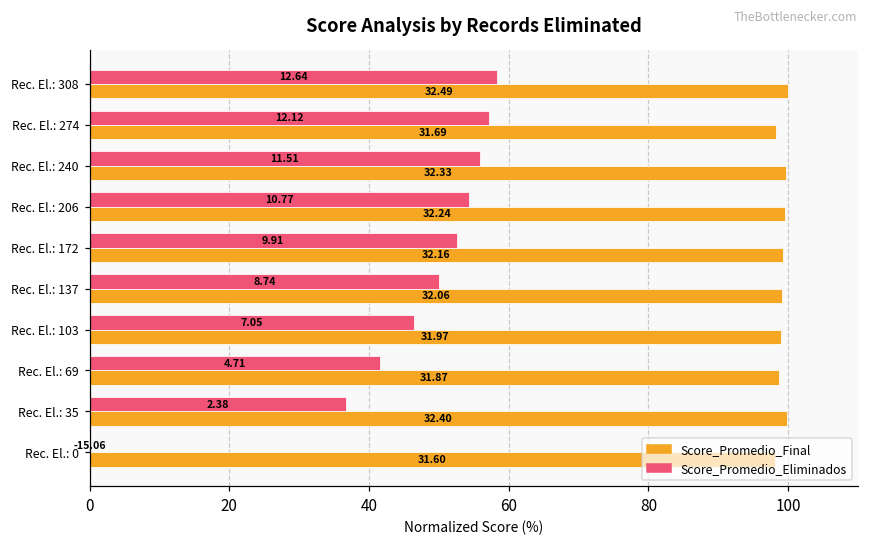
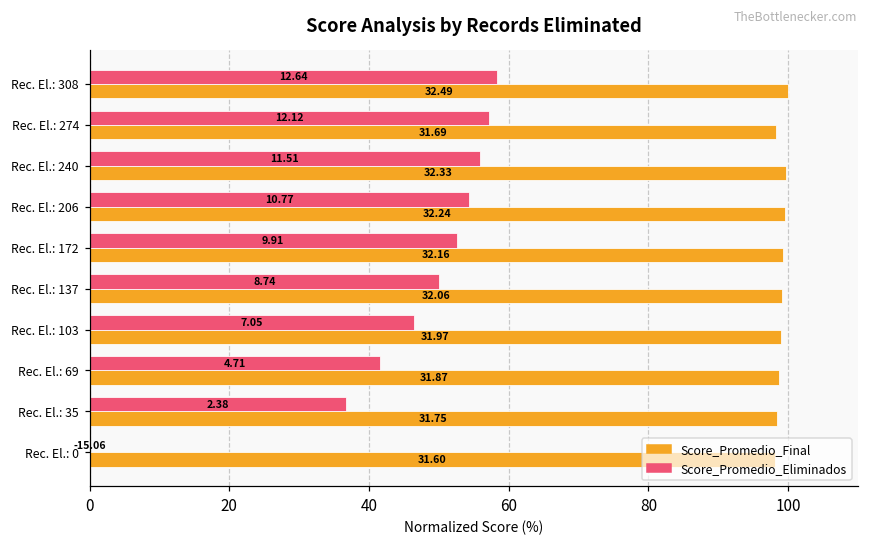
  {
    "Score_Promedio_Final": {
-     "Rec. El.: 35": 32.40
+     "Rec. El.: 35": 31.75
    }
  }
